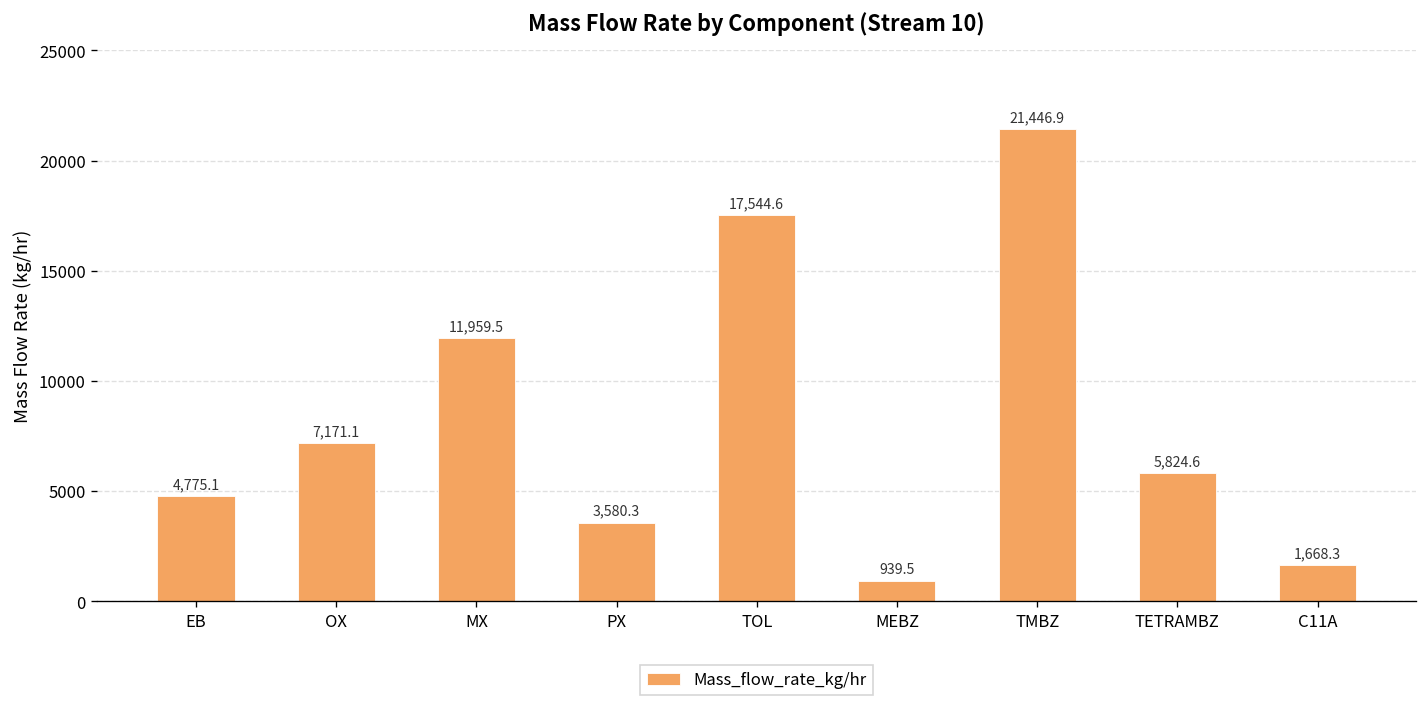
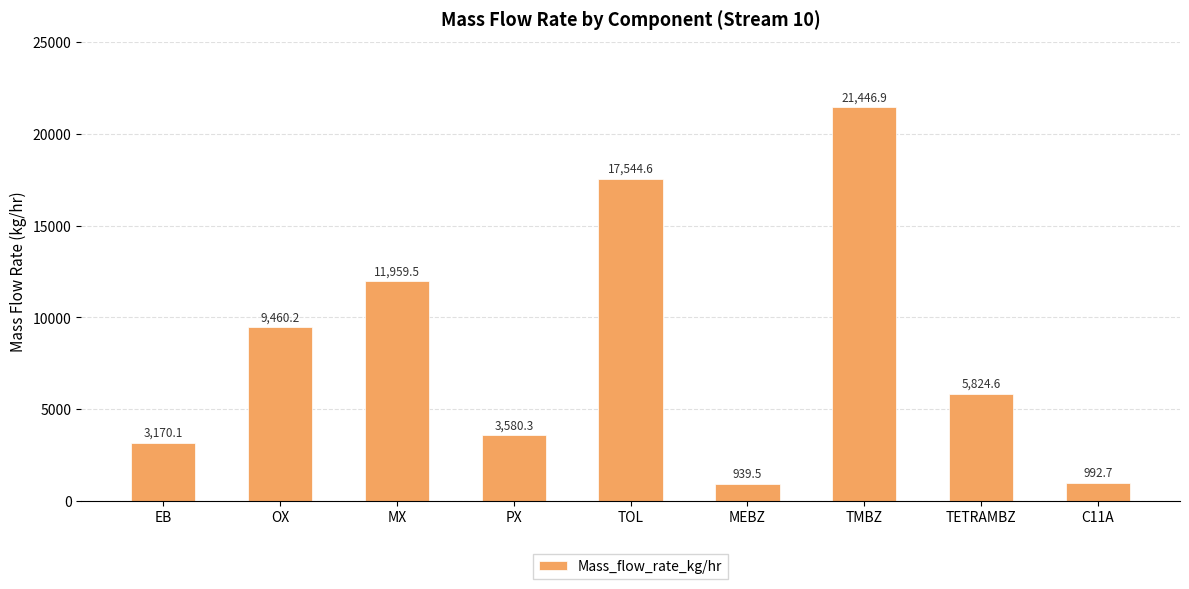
  {
-   "EB": "4,775.1",
-   "OX": "7,171.1",
+   "EB": "3,170.1",
+   "OX": "9,460.2",
    "MX": "11,959.5",
    "PX": "3,580.3",
    "TOL": "17,544.6",
    "MEBZ": "939.5",
    "TMBZ": "21,446.9",
    "TETRAMBZ": "5,824.6",
-   "C11A": "1,668.3"
+   "C11A": "992.7"
  }
